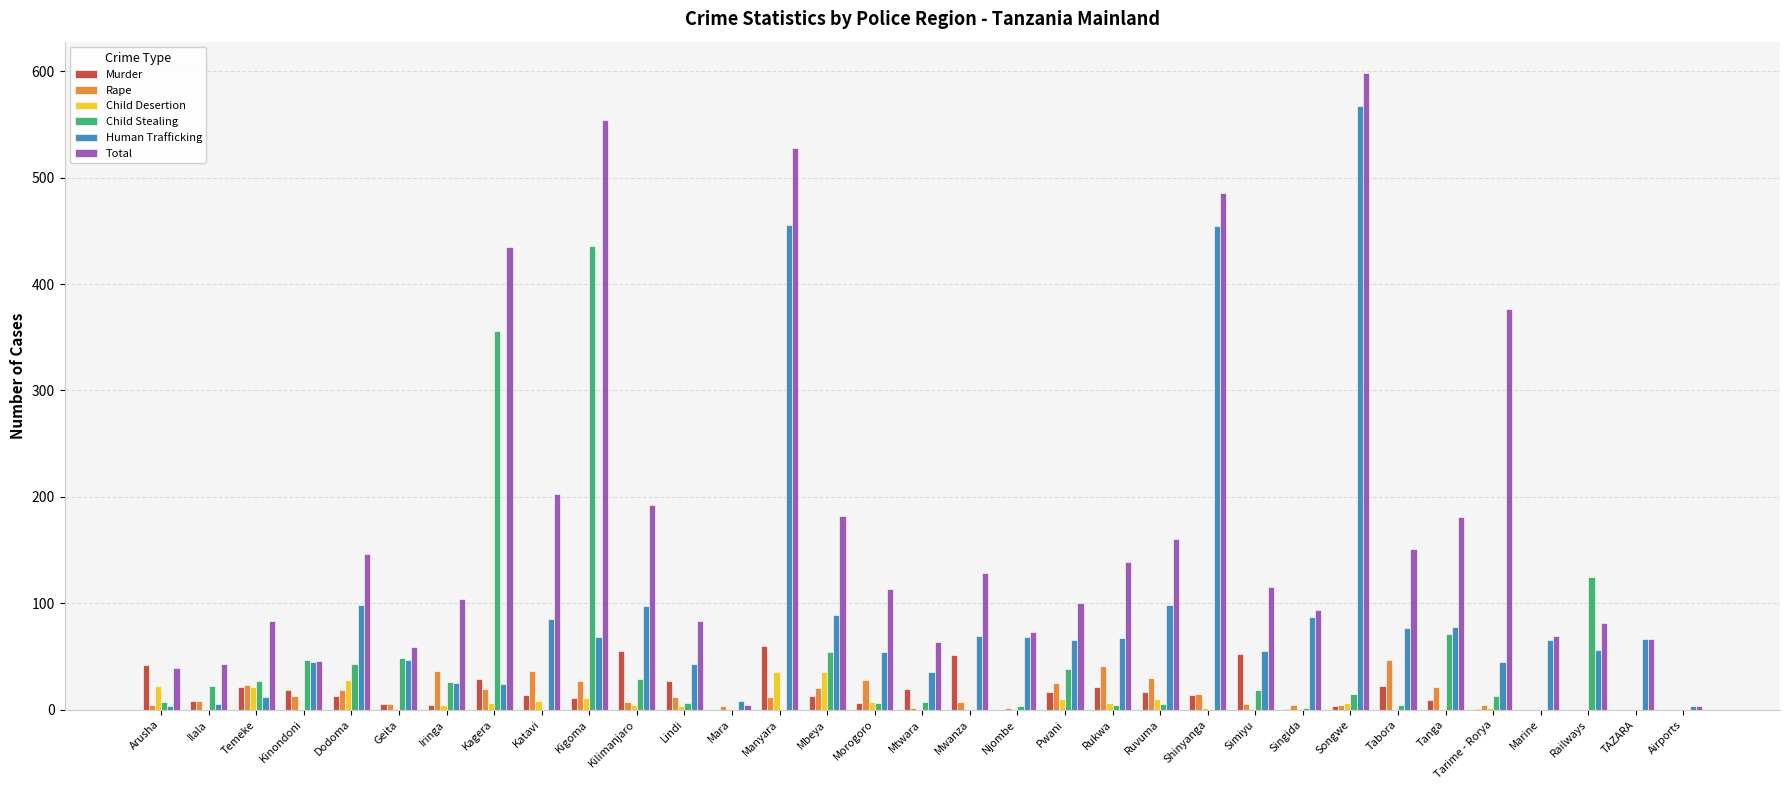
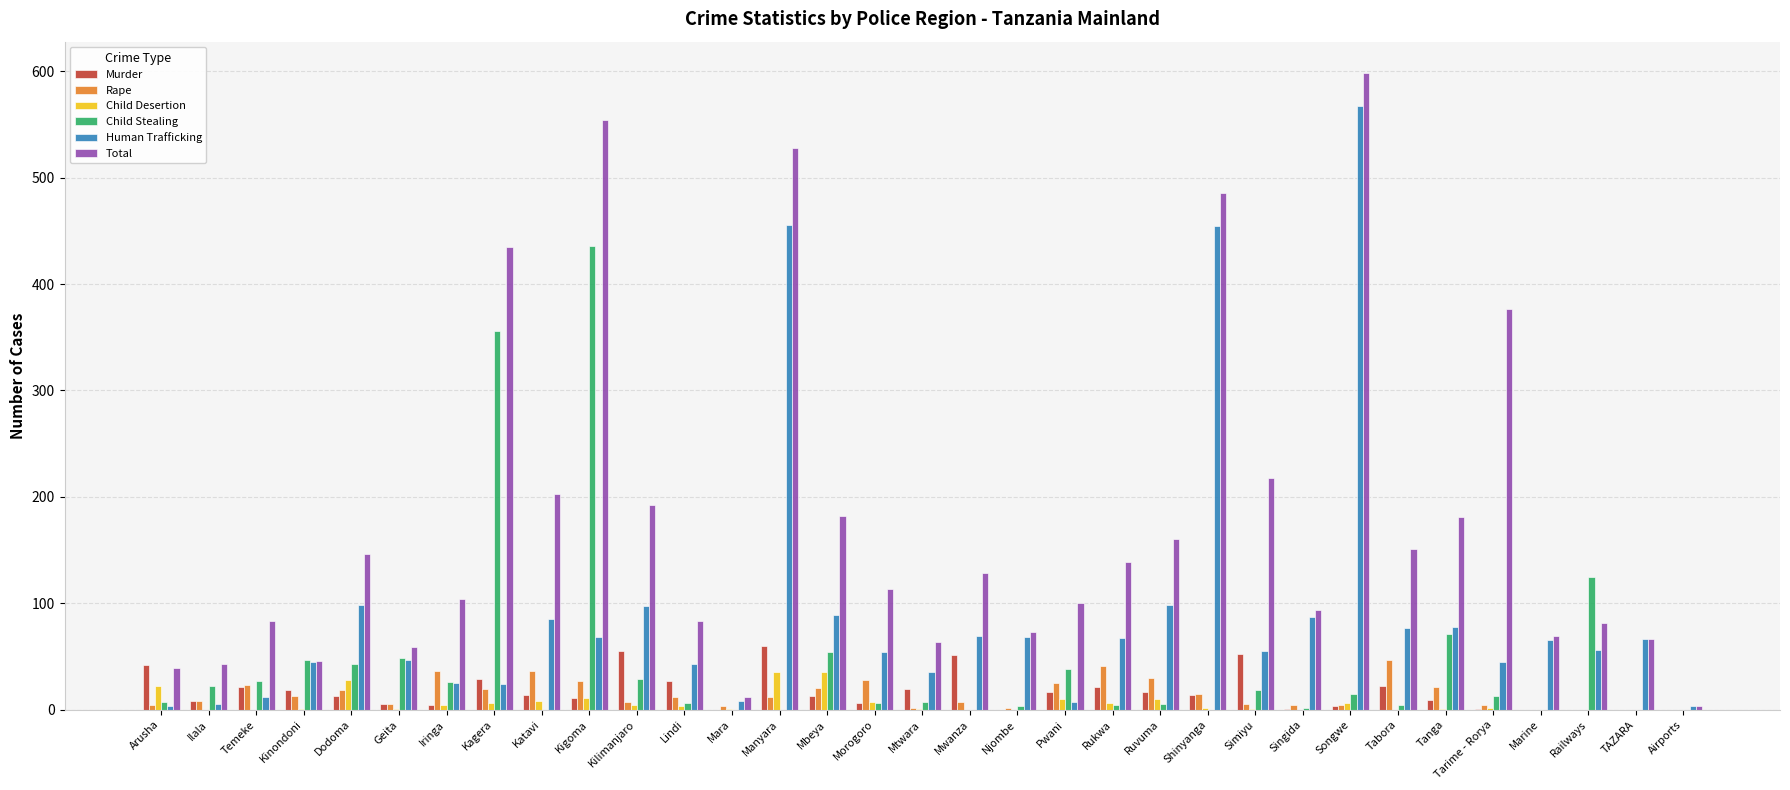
  {
    "Murder": {
      "Arusha": 42,
      "Ilala": 8,
      "Temeke": 21,
      "Kinondoni": 18,
      "Dodoma": 13,
      "Geita": 5,
      "Iringa": 4,
      "Kagera": 29,
      "Katavi": 14,
      "Kigoma": 11,
      "Kilimanjaro": 55,
      "Lindi": 27,
      "Mara": 0,
      "Manyara": 60,
      "Mbeya": 13,
      "Morogoro": 6,
      "Mtwara": 19,
      "Mwanza": 51,
      "Njombe": 0,
      "Pwani": 17,
      "Rukwa": 21,
      "Ruvuma": 17,
      "Shinyanga": 14,
      "Simiyu": 52,
      "Songwe": 3,
      "Tabora": 22,
      "Tanga": 9,
      "Marine": 0,
      "Railways": 0,
      "TAZARA": 0,
      "Airports": 0
    },
    "Rape": {
      "Arusha": 4,
      "Ilala": 8,
      "Temeke": 23,
      "Kinondoni": 13,
      "Dodoma": 18,
      "Geita": 5,
      "Iringa": 36,
      "Kagera": 19,
      "Katavi": 36,
      "Kigoma": 27,
      "Kilimanjaro": 7,
      "Lindi": 12,
      "Mara": 3,
      "Manyara": 12,
      "Mbeya": 20,
      "Morogoro": 28,
      "Mwanza": 7,
      "Pwani": 25,
      "Rukwa": 41,
      "Ruvuma": 30,
      "Shinyanga": 15,
      "Simiyu": 5,
      "Singida": 4,
      "Songwe": 4,
      "Tabora": 47,
      "Tanga": 21,
      "Tarime - Rorya": 4,
      "Marine": 0,
      "Railways": 0,
      "TAZARA": 0,
      "Airports": 0
    },
    "Child Desertion": {
      "Arusha": 22,
      "Ilala": 0,
-     "Temeke": 21,
+     "Temeke": 0,
      "Dodoma": 28,
      "Iringa": 4,
      "Kagera": 6,
      "Katavi": 8,
      "Kigoma": 11,
      "Kilimanjaro": 4,
      "Lindi": 3,
      "Manyara": 35,
      "Mbeya": 35,
      "Morogoro": 7,
      "Mwanza": 0,
      "Njombe": 0,
      "Pwani": 10,
      "Rukwa": 6,
      "Ruvuma": 10,
      "Singida": 0,
      "Songwe": 6,
      "Tabora": 0,
      "Marine": 0,
      "Railways": 0,
      "TAZARA": 0,
      "Airports": 0
    },
    "Child Stealing": {
      "Arusha": 7,
      "Ilala": 22,
      "Temeke": 27,
      "Kinondoni": 47,
      "Dodoma": 43,
      "Geita": 49,
      "Iringa": 26,
      "Kagera": 356,
      "Katavi": 0,
      "Kigoma": 436,
      "Kilimanjaro": 29,
      "Lindi": 6,
      "Mara": 0,
      "Manyara": 0,
      "Mbeya": 54,
      "Morogoro": 6,
      "Mtwara": 7,
      "Mwanza": 0,
      "Njombe": 3,
      "Pwani": 38,
      "Rukwa": 4,
      "Ruvuma": 5,
      "Shinyanga": 0,
      "Simiyu": 18,
      "Songwe": 15,
      "Tabora": 4,
      "Tanga": 71,
      "Tarime - Rorya": 13,
      "Marine": 0,
      "Railways": 125,
      "TAZARA": 0,
      "Airports": 0
    },
    "Human Trafficking": {
      "Arusha": 3,
      "Ilala": 5,
      "Temeke": 12,
      "Kinondoni": 45,
      "Dodoma": 98,
      "Geita": 47,
      "Iringa": 25,
      "Kagera": 24,
      "Katavi": 85,
      "Kigoma": 68,
      "Kilimanjaro": 97,
      "Lindi": 43,
      "Mara": 8,
      "Manyara": 456,
      "Mbeya": 89,
      "Morogoro": 54,
      "Mtwara": 35,
      "Mwanza": 69,
      "Njombe": 68,
-     "Pwani": 65,
+     "Pwani": 7,
      "Rukwa": 67,
      "Ruvuma": 98,
      "Shinyanga": 455,
      "Simiyu": 55,
      "Singida": 87,
      "Songwe": 567,
      "Tabora": 77,
      "Tanga": 78,
      "Tarime - Rorya": 45,
      "Marine": 65,
      "Railways": 56,
      "TAZARA": 66,
      "Airports": 3
    },
    "Total": {
      "Arusha": 39,
      "Ilala": 43,
      "Temeke": 83,
      "Kinondoni": 46,
      "Dodoma": 146,
      "Geita": 59,
      "Iringa": 104,
      "Kagera": 435,
      "Katavi": 203,
      "Kigoma": 554,
      "Kilimanjaro": 192,
      "Lindi": 83,
-     "Mara": 4,
+     "Mara": 12,
      "Manyara": 528,
      "Mbeya": 182,
      "Morogoro": 113,
      "Mtwara": 64,
      "Mwanza": 128,
      "Njombe": 73,
      "Pwani": 100,
      "Rukwa": 139,
      "Ruvuma": 160,
      "Shinyanga": 486,
-     "Simiyu": 115,
+     "Simiyu": 218,
      "Singida": 94,
      "Songwe": 598,
      "Tabora": 151,
      "Tanga": 181,
      "Tarime - Rorya": 377,
      "Marine": 69,
      "Railways": 81,
      "TAZARA": 66,
      "Airports": 3
    }
  }
